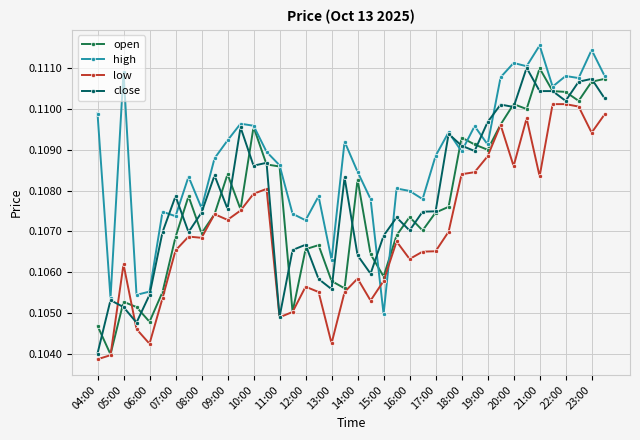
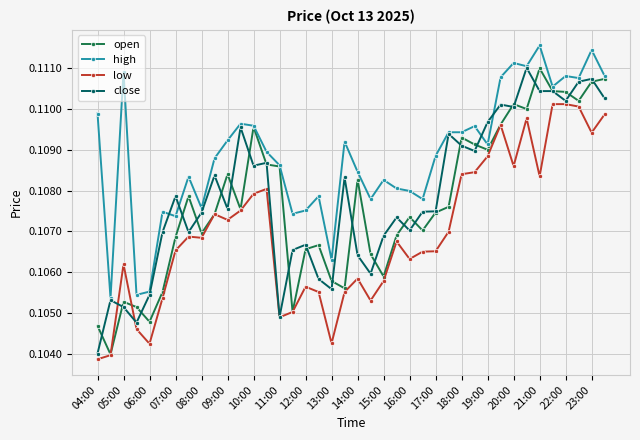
  {
    "high": {
      "04:00": 0.1099,
      "06:00": 0.1055,
      "07:00": 0.1074,
      "08:00": 0.1076,
      "09:00": 0.1092,
-     "12:00": 0.1073,
+     "12:00": 0.1075,
      "13:00": 0.1063,
      "14:00": 0.1085,
-     "15:00": 0.1050,
+     "15:00": 0.1083,
      "16:00": 0.1080,
      "17:00": 0.1089,
-     "18:00": 0.1090,
+     "18:00": 0.1094,
      "19:00": 0.1091,
      "20:00": 0.1111,
      "21:00": 0.1116,
      "22:00": 0.1108,
      "23:00": 0.1115
    },
    "low": {
      "04:00": 0.1039,
      "05:00": 0.1062,
      "06:00": 0.1042,
      "07:00": 0.1065,
      "08:00": 0.1068,
      "09:00": 0.1073,
      "10:00": 0.1079,
      "12:00": 0.1056,
      "13:00": 0.1043,
      "14:00": 0.1058,
      "15:00": 0.1058,
      "16:00": 0.1063,
      "17:00": 0.1065,
      "18:00": 0.1084,
      "19:00": 0.1088,
      "20:00": 0.1086,
      "21:00": 0.1084,
      "22:00": 0.1101,
      "23:00": 0.1094
    }
  }
